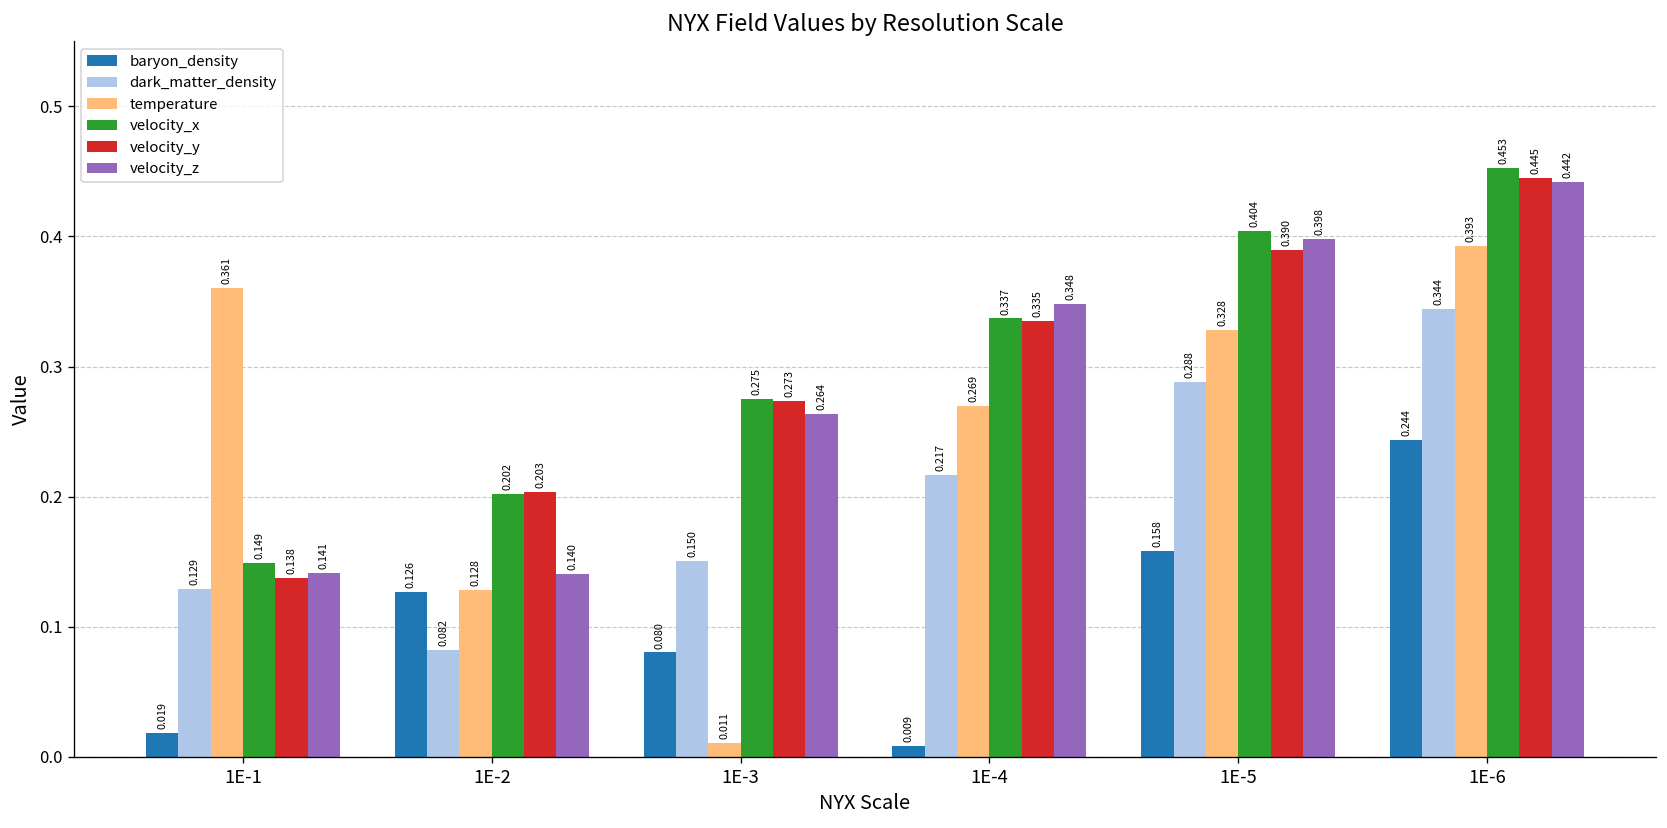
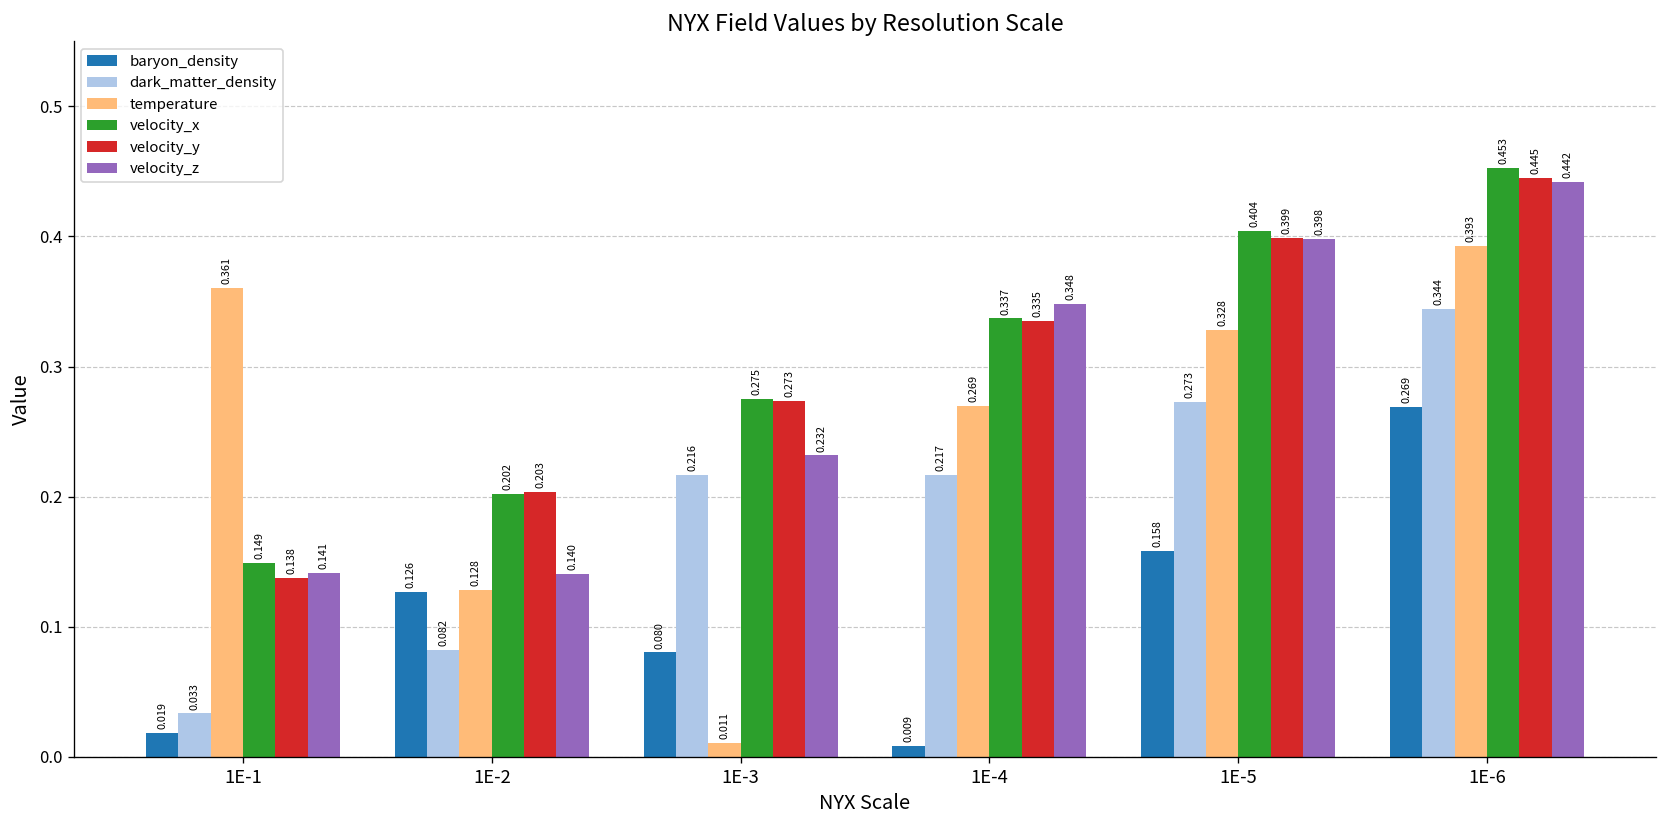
  {
    "baryon_density": {
      "1E-1": 0.019,
      "1E-2": 0.126,
      "1E-3": 0.080,
      "1E-4": 0.009,
      "1E-5": 0.158,
-     "1E-6": 0.244
+     "1E-6": 0.269
    },
    "dark_matter_density": {
-     "1E-1": 0.129,
+     "1E-1": 0.033,
      "1E-2": 0.082,
-     "1E-3": 0.150,
+     "1E-3": 0.216,
      "1E-4": 0.217,
-     "1E-5": 0.288,
+     "1E-5": 0.273,
      "1E-6": 0.344
    },
    "temperature": {
      "1E-1": 0.361,
      "1E-2": 0.128,
      "1E-3": 0.011,
      "1E-4": 0.269,
      "1E-5": 0.328,
      "1E-6": 0.393
    },
    "velocity_x": {
      "1E-1": 0.149,
      "1E-2": 0.202,
      "1E-3": 0.275,
      "1E-4": 0.337,
      "1E-5": 0.404,
      "1E-6": 0.453
    },
    "velocity_y": {
      "1E-1": 0.138,
      "1E-2": 0.203,
      "1E-3": 0.273,
      "1E-4": 0.335,
-     "1E-5": 0.390,
+     "1E-5": 0.399,
      "1E-6": 0.445
    },
    "velocity_z": {
      "1E-1": 0.141,
      "1E-2": 0.140,
-     "1E-3": 0.264,
+     "1E-3": 0.232,
      "1E-4": 0.348,
      "1E-5": 0.398,
      "1E-6": 0.442
    }
  }
